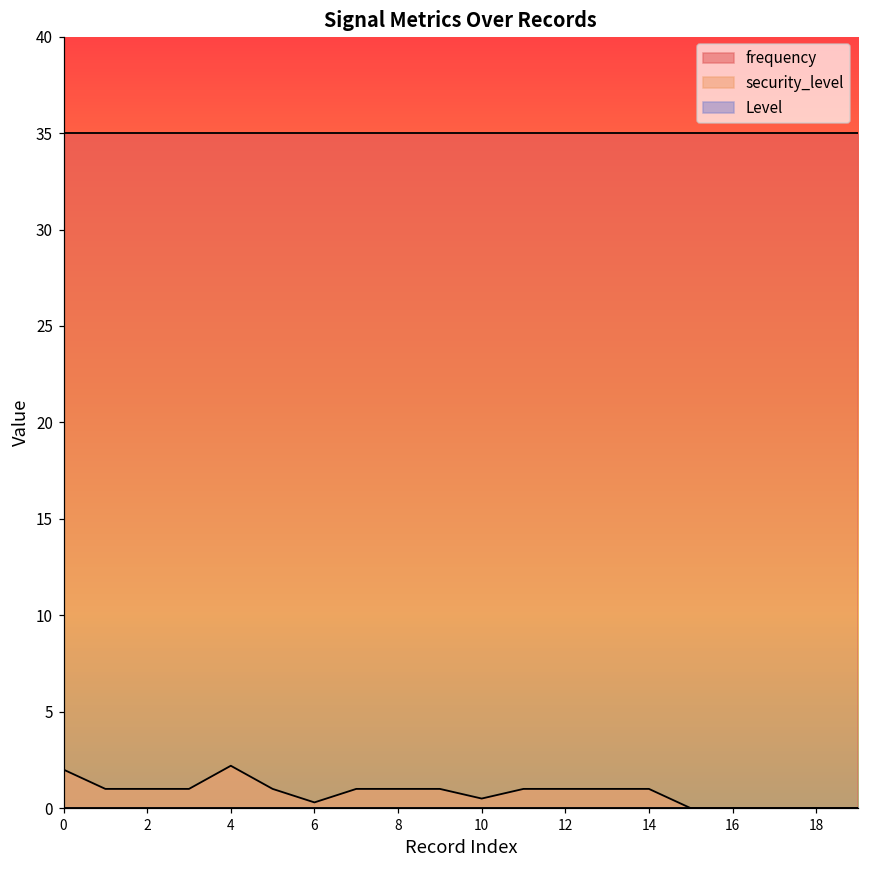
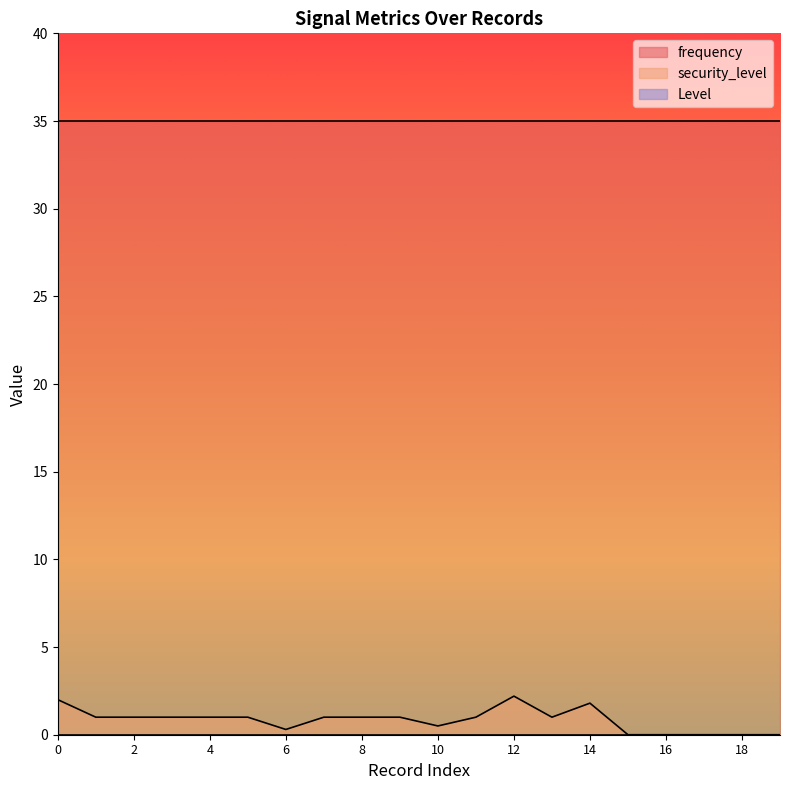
  {
    "frequency": {
      "0": 35.0,
      "2": 35.0,
      "4": 35.0,
      "6": 35.0,
      "8": 35.0,
      "10": 35.0,
      "12": 35.0,
      "14": 35.0,
      "16": 35.0,
      "18": 35.0
    },
    "security_level": {
      "0": 2.0,
      "2": 1.0,
-     "4": 2.2,
+     "4": 1.0,
      "6": 0.3,
      "8": 1.0,
      "10": 0.5,
-     "12": 1.0,
-     "14": 1.0
+     "12": 2.2,
+     "14": 1.8
    },
    "Level": {
      "0": 0.0,
      "2": 0.0,
      "4": 0.0,
      "6": 0.0,
      "8": 0.0,
      "10": 0.0,
      "12": 0.0,
      "14": 0.0
    }
  }
